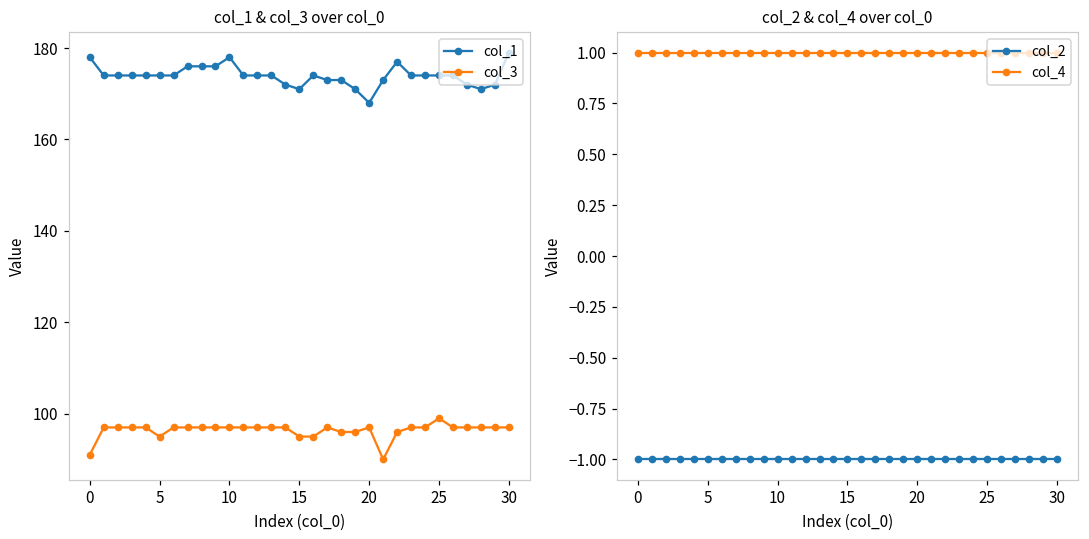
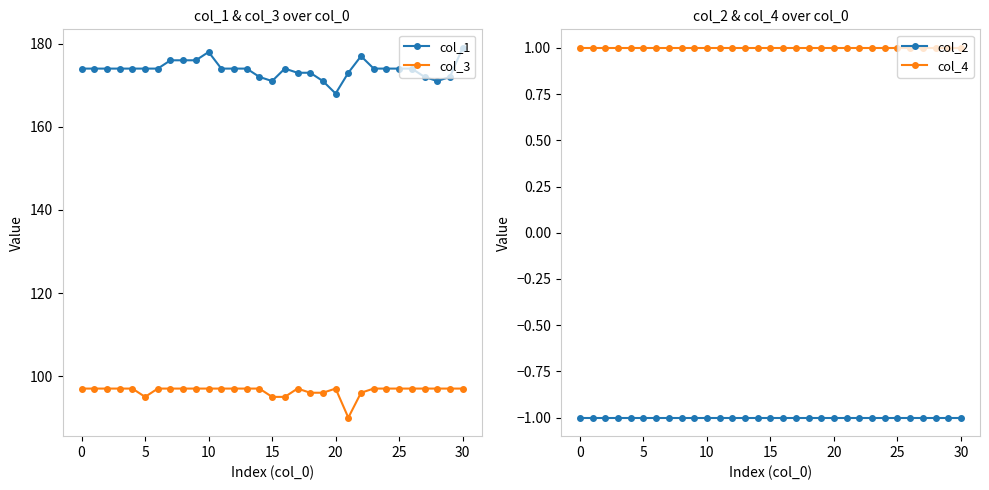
  {
    "col_1 & col_3 over col_0": {
      "col_1": {
-       "0": 178,
+       "0": 174,
        "5": 174,
        "10": 178,
        "15": 171,
        "20": 168
      },
      "col_3": {
-       "0": 91,
+       "0": 97,
        "5": 95,
        "10": 97,
        "15": 95,
        "20": 97,
-       "25": 99,
+       "25": 97,
        "30": 97
      }
    },
    "col_2 & col_4 over col_0": {
      "col_2": {
        "0": -1.00,
        "5": -1.00,
        "10": -1.00,
        "15": -1.00,
        "20": -1.00,
        "25": -1.00,
        "30": -1.00
      },
      "col_4": {
        "0": 1.00,
        "5": 1.00,
        "10": 1.00,
        "15": 1.00,
        "20": 1.00
      }
    }
  }
